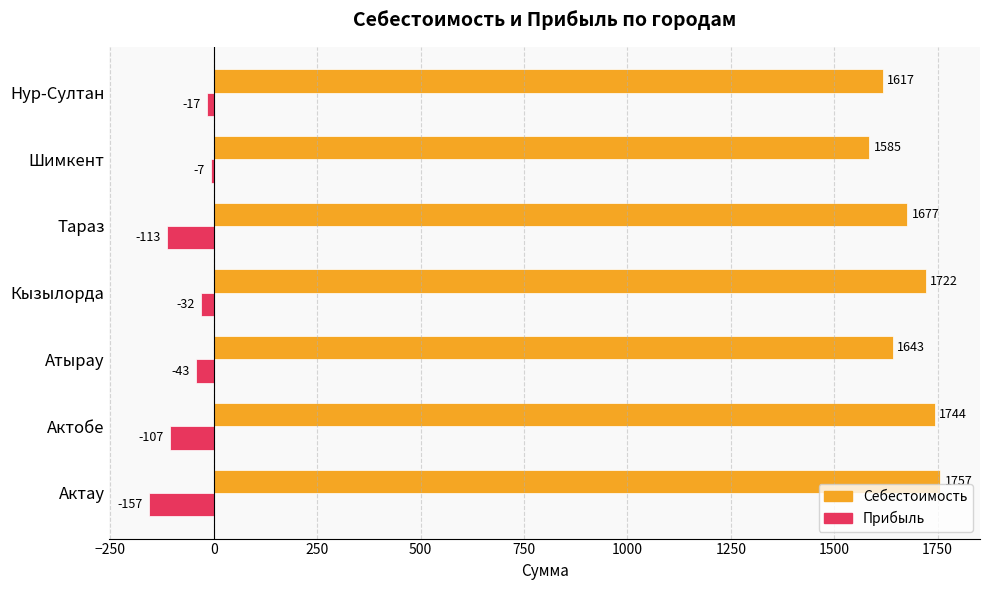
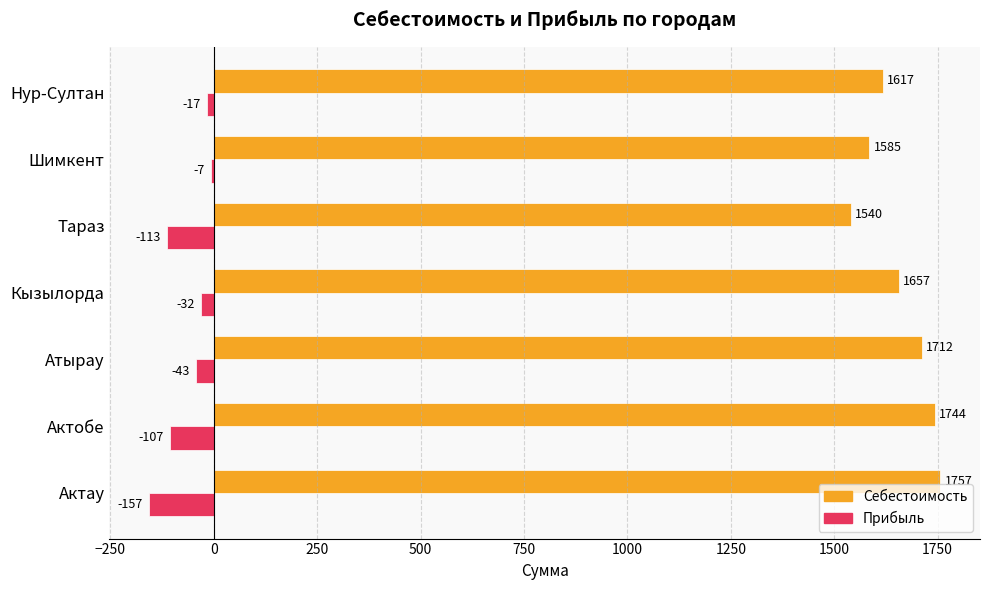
  {
    "Себестоимость": {
      "Нур-Султан": 1617,
      "Шимкент": 1585,
-     "Тараз": 1677,
-     "Кызылорда": 1722,
-     "Атырау": 1643,
+     "Тараз": 1540,
+     "Кызылорда": 1657,
+     "Атырау": 1712,
      "Актобе": 1744
    },
    "Прибыль": {
      "Нур-Султан": -17,
      "Шимкент": -7,
      "Тараз": -113,
      "Кызылорда": -32,
      "Атырау": -43,
      "Актобе": -107,
      "Актау": -157
    }
  }
